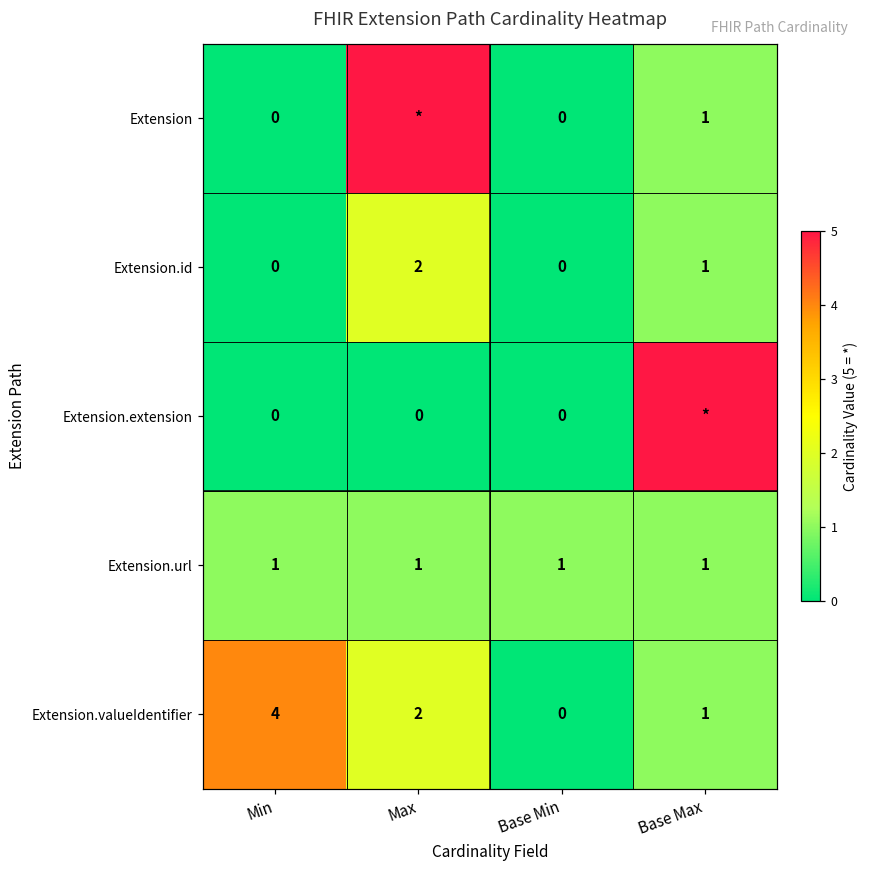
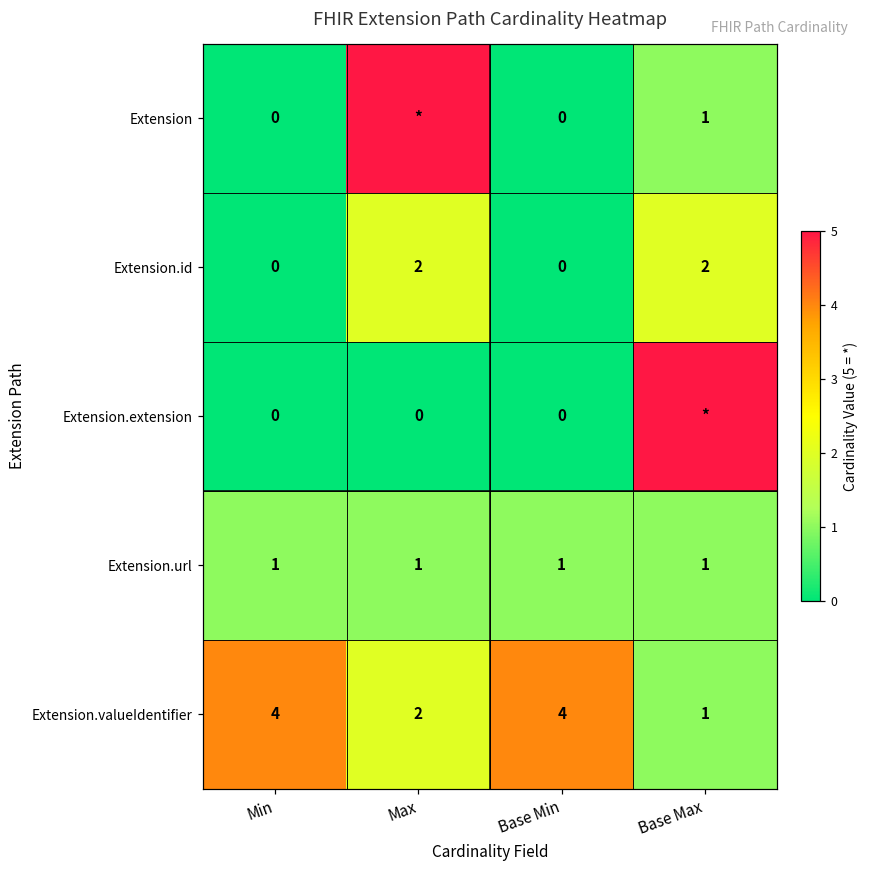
  {
    "Extension": {
      "Min": 0,
      "Base Min": 0,
      "Base Max": 1
    },
    "Extension.id": {
      "Min": 0,
      "Max": 2,
      "Base Min": 0,
-     "Base Max": 1
+     "Base Max": 2
    },
    "Extension.extension": {
      "Min": 0,
      "Max": 0,
      "Base Min": 0
    },
    "Extension.url": {
      "Min": 1,
      "Max": 1,
      "Base Min": 1,
      "Base Max": 1
    },
    "Extension.valueIdentifier": {
      "Min": 4,
      "Max": 2,
-     "Base Min": 0,
+     "Base Min": 4,
      "Base Max": 1
    }
  }
